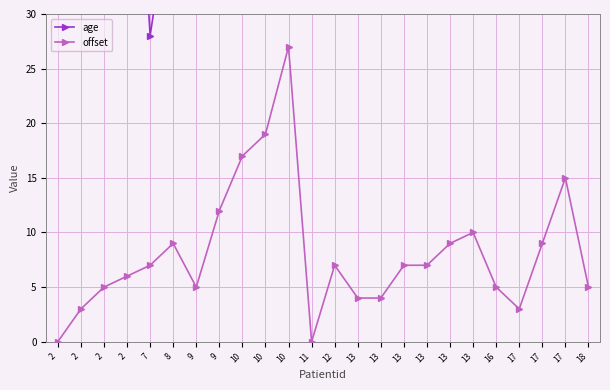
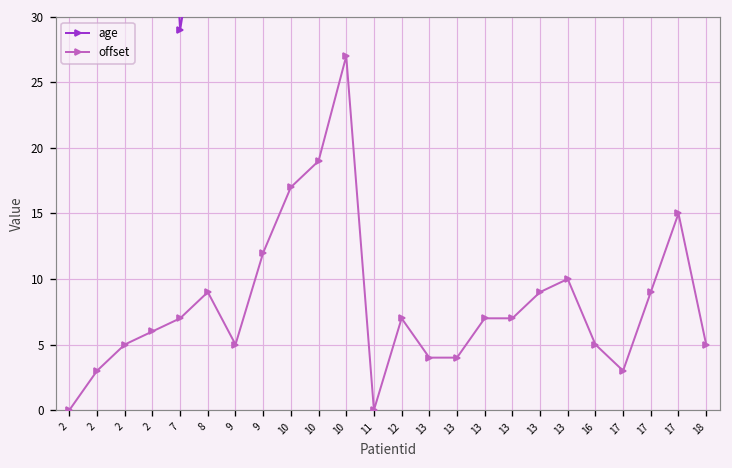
  {
    "age": {
-     "7": 28
+     "7": 29
    },
    "offset": {
      "7": 7,
      "8": 9,
      "11": 0,
      "12": 7,
      "16": 5,
      "18": 5
    }
  }
